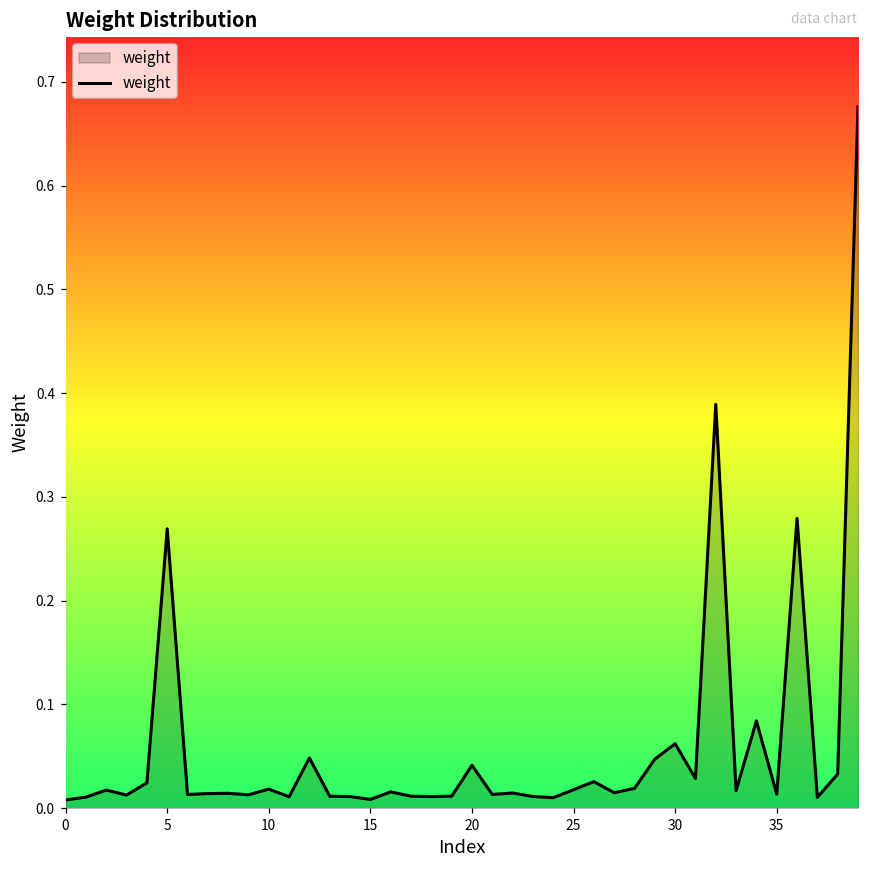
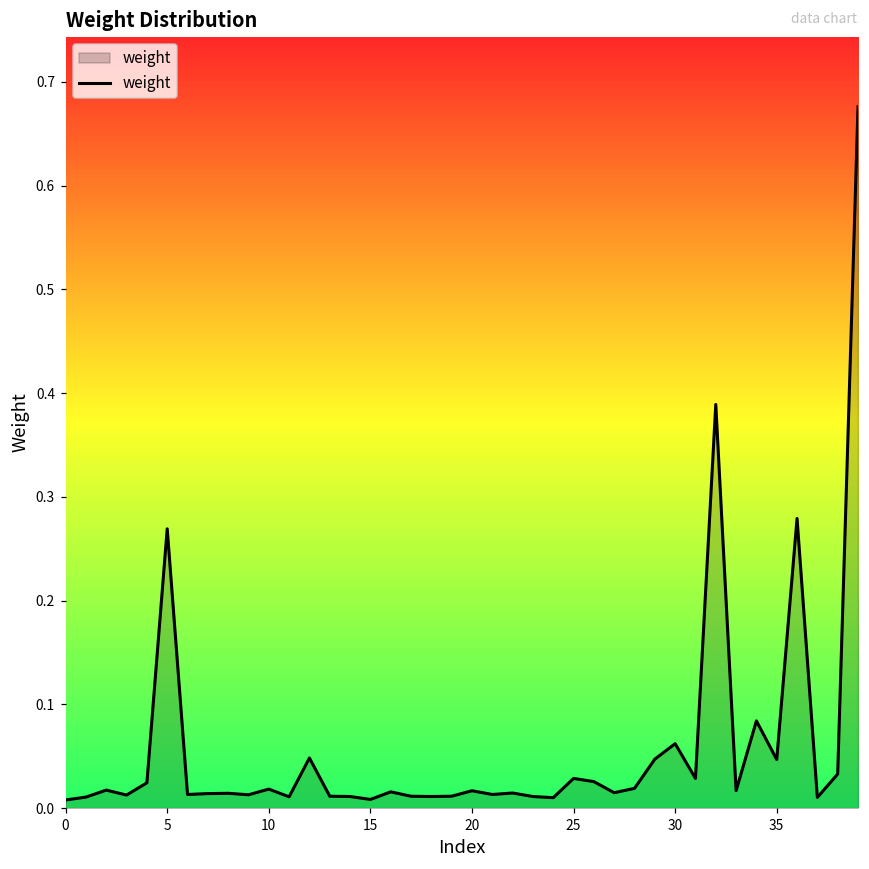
  {
    "0": 0.01,
    "5": 0.27,
    "10": 0.02,
    "15": 0.01,
-   "20": 0.04,
-   "25": 0.02,
+   "20": 0.02,
+   "25": 0.03,
    "30": 0.06,
-   "35": 0.01
+   "35": 0.05
  }
